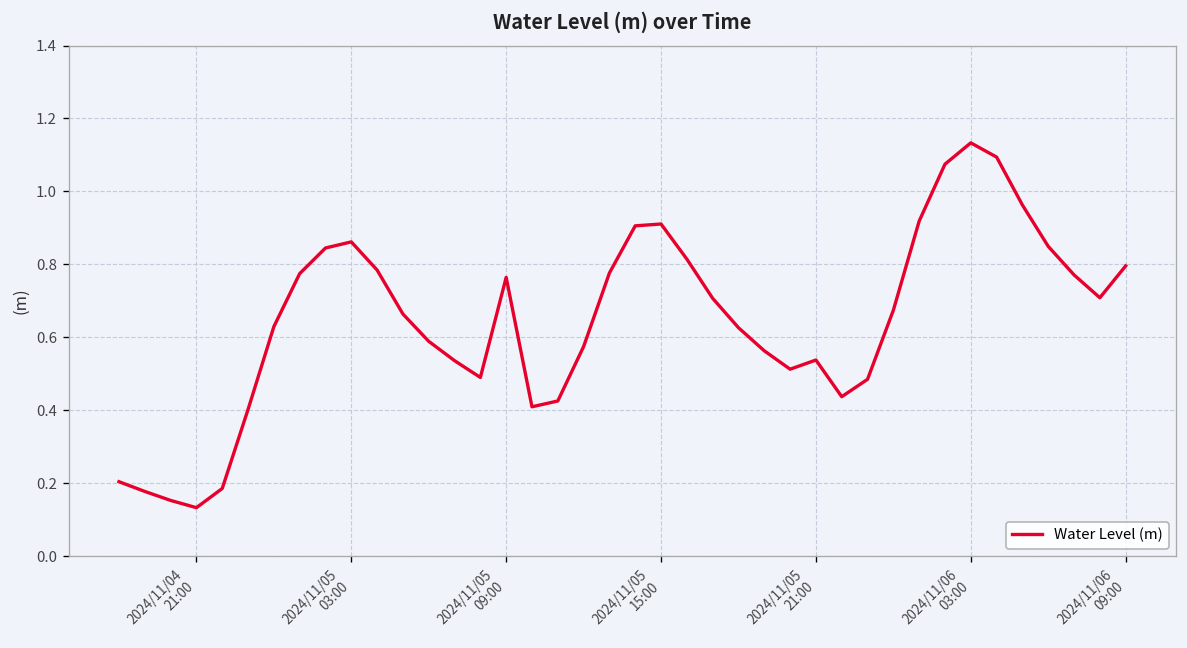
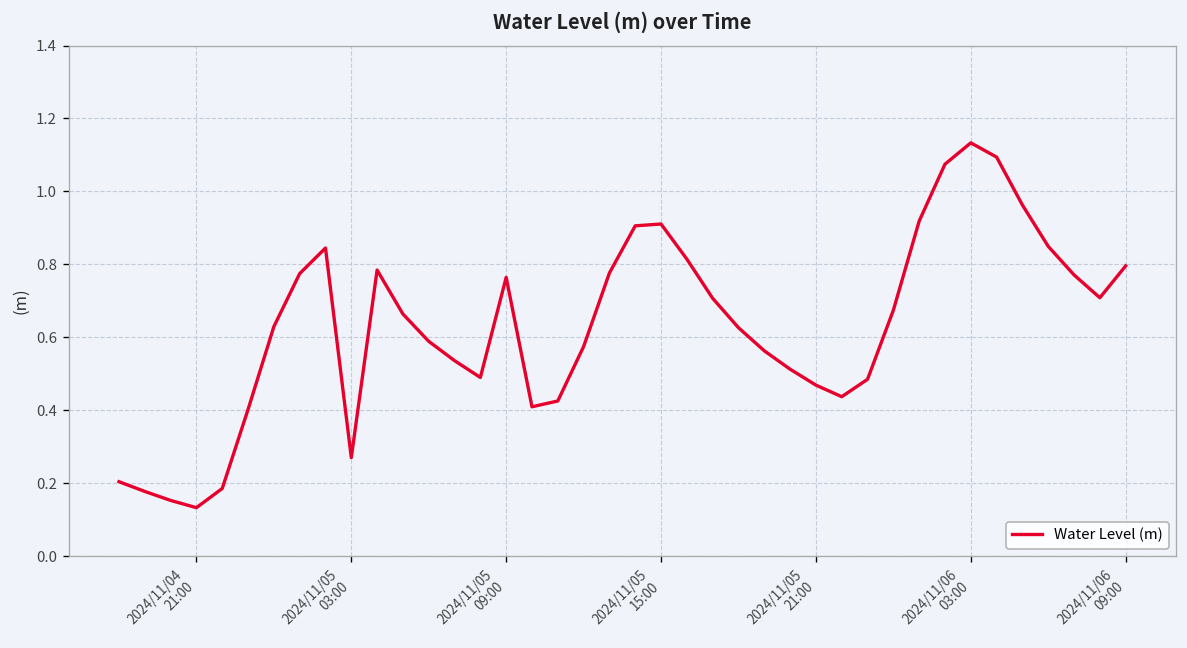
  {
    "2024/11/04 21:00": 0.13,
-   "2024/11/05 03:00": 0.86,
+   "2024/11/05 03:00": 0.27,
    "2024/11/05 09:00": 0.76,
    "2024/11/05 15:00": 0.91,
-   "2024/11/05 21:00": 0.54,
+   "2024/11/05 21:00": 0.47,
    "2024/11/06 03:00": 1.13,
    "2024/11/06 09:00": 0.80
  }
